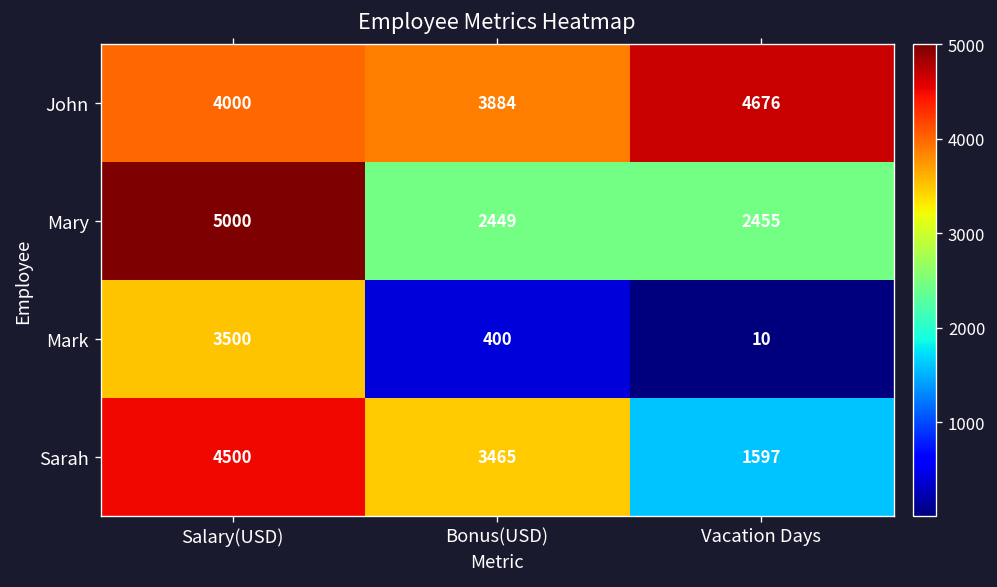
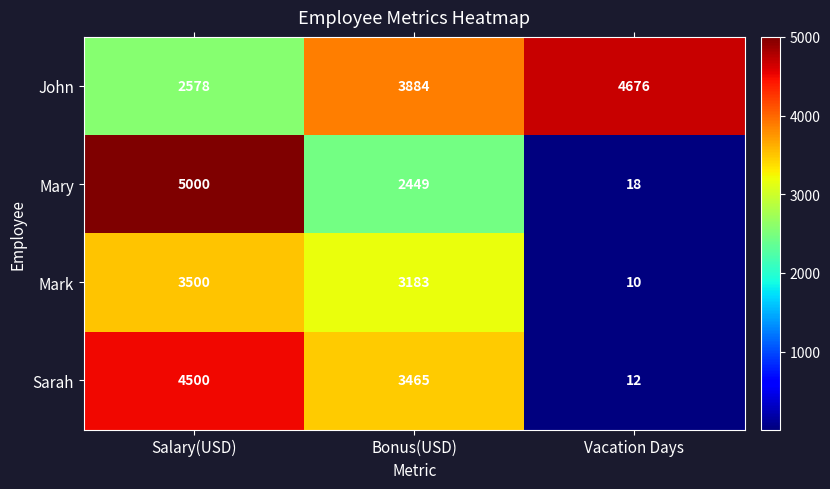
  {
    "John": {
-     "Salary(USD)": 4000,
+     "Salary(USD)": 2578,
      "Bonus(USD)": 3884,
      "Vacation Days": 4676
    },
    "Mary": {
      "Salary(USD)": 5000,
      "Bonus(USD)": 2449,
-     "Vacation Days": 2455
+     "Vacation Days": 18
    },
    "Mark": {
      "Salary(USD)": 3500,
-     "Bonus(USD)": 400,
+     "Bonus(USD)": 3183,
      "Vacation Days": 10
    },
    "Sarah": {
      "Salary(USD)": 4500,
      "Bonus(USD)": 3465,
-     "Vacation Days": 1597
+     "Vacation Days": 12
    }
  }
